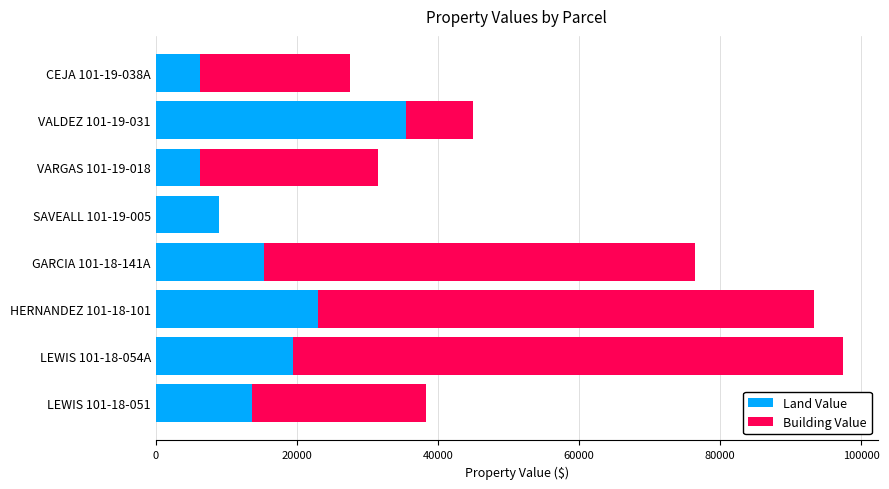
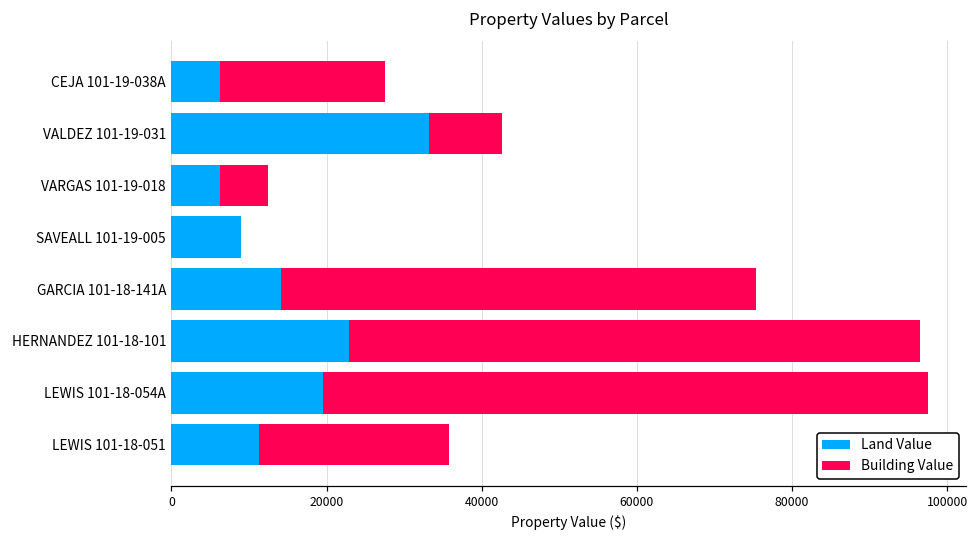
  {
    "Land Value": {
      "CEJA 101-19-038A": 6000,
-     "VALDEZ 101-19-031": 36000,
+     "VALDEZ 101-19-031": 33000,
      "VARGAS 101-19-018": 6000,
      "SAVEALL 101-19-005": 9000,
-     "GARCIA 101-18-141A": 15000,
+     "GARCIA 101-18-141A": 14000,
      "HERNANDEZ 101-18-101": 23000,
      "LEWIS 101-18-054A": 20000,
-     "LEWIS 101-18-051": 14000
+     "LEWIS 101-18-051": 11000
    },
    "Building Value": {
      "CEJA 101-19-038A": 21000,
      "VALDEZ 101-19-031": 9000,
-     "VARGAS 101-19-018": 25000,
+     "VARGAS 101-19-018": 6000,
      "SAVEALL 101-19-005": 0,
      "GARCIA 101-18-141A": 61000,
-     "HERNANDEZ 101-18-101": 70000,
+     "HERNANDEZ 101-18-101": 74000,
      "LEWIS 101-18-054A": 78000,
      "LEWIS 101-18-051": 25000
    }
  }
